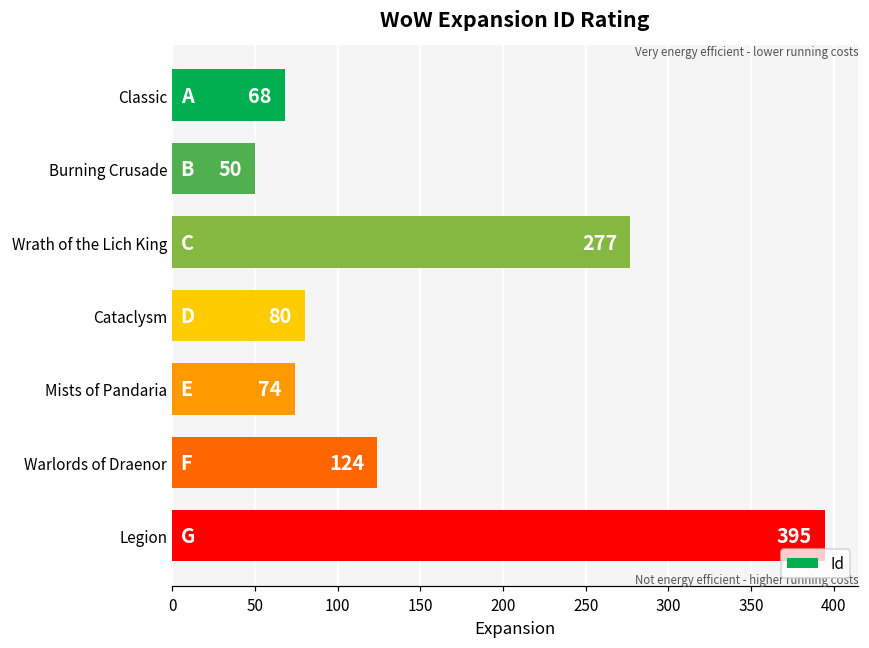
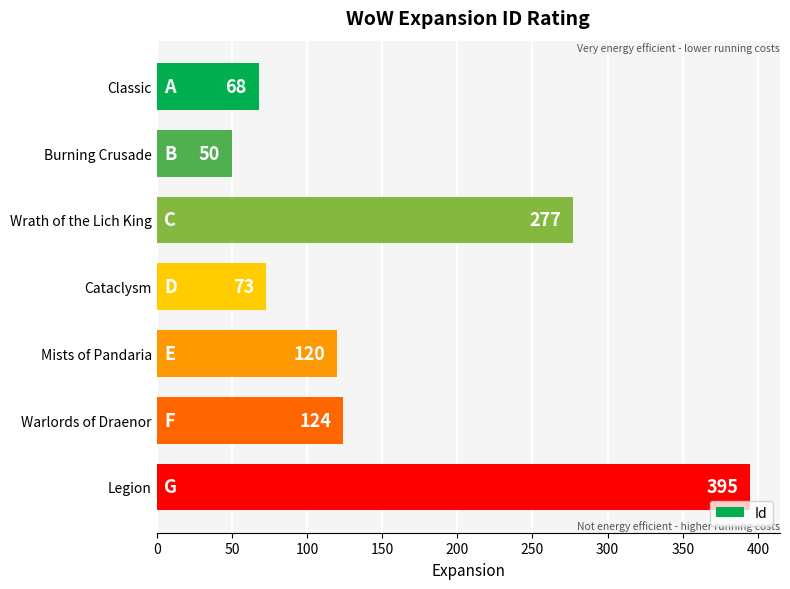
  {
    "Classic": 68,
    "Burning Crusade": 50,
    "Wrath of the Lich King": 277,
-   "Cataclysm": 80,
-   "Mists of Pandaria": 74,
+   "Cataclysm": 73,
+   "Mists of Pandaria": 120,
    "Warlords of Draenor": 124,
    "Legion": 395
  }
